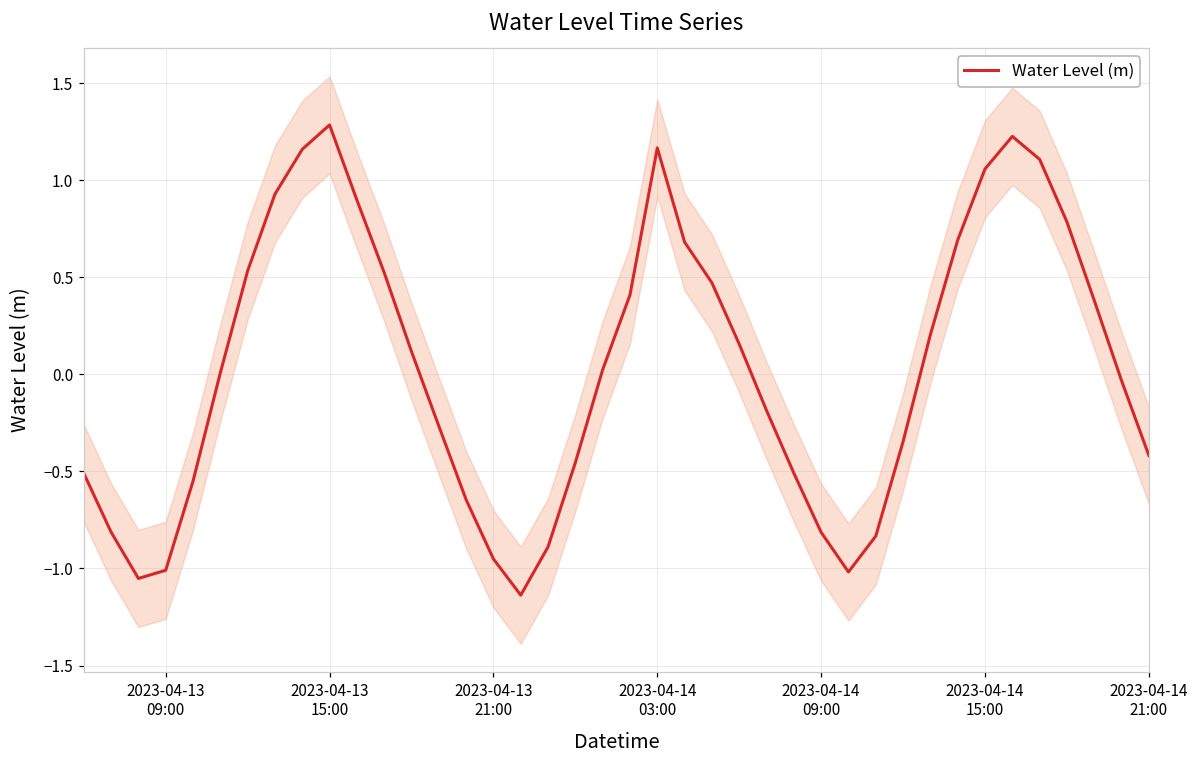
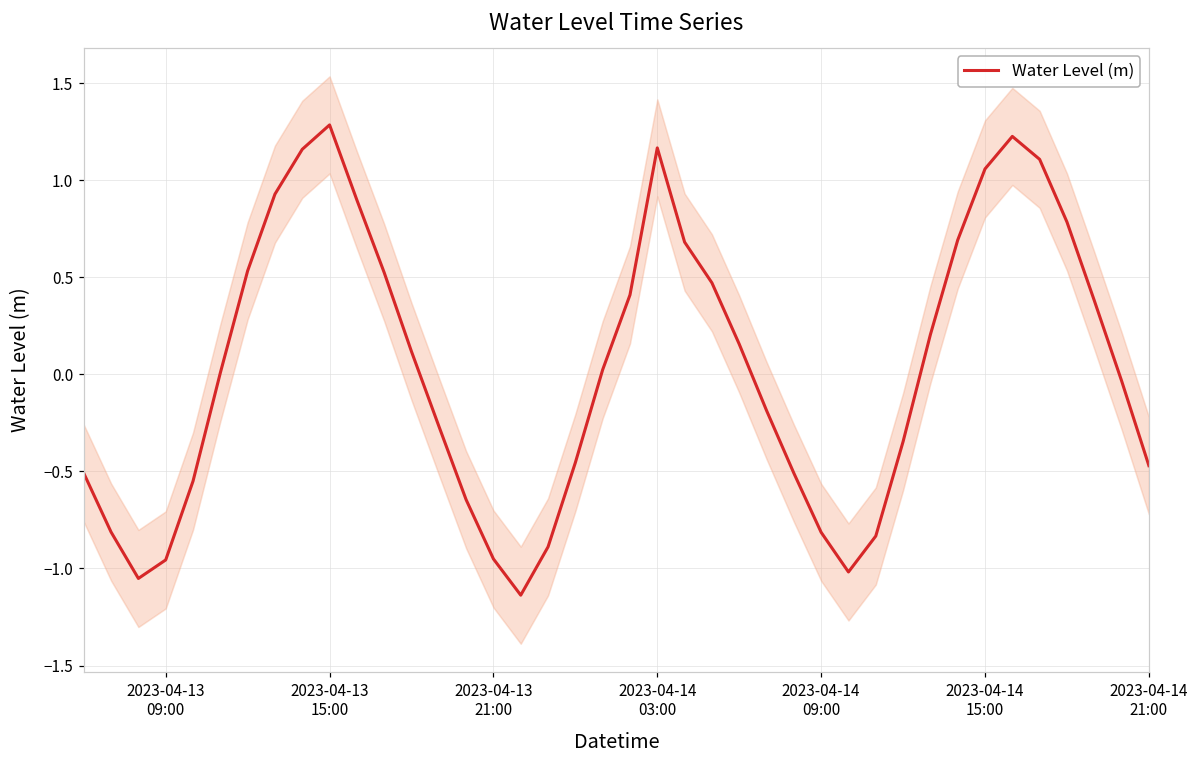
  {
    "Water Level (m)": {
-     "2023-04-13 09:00": -1.01,
+     "2023-04-13 09:00": -0.96,
      "2023-04-13 15:00": 1.29,
      "2023-04-13 21:00": -0.95,
      "2023-04-14 03:00": 1.17,
      "2023-04-14 09:00": -0.81,
      "2023-04-14 15:00": 1.06,
-     "2023-04-14 21:00": -0.42
+     "2023-04-14 21:00": -0.47
    }
  }
